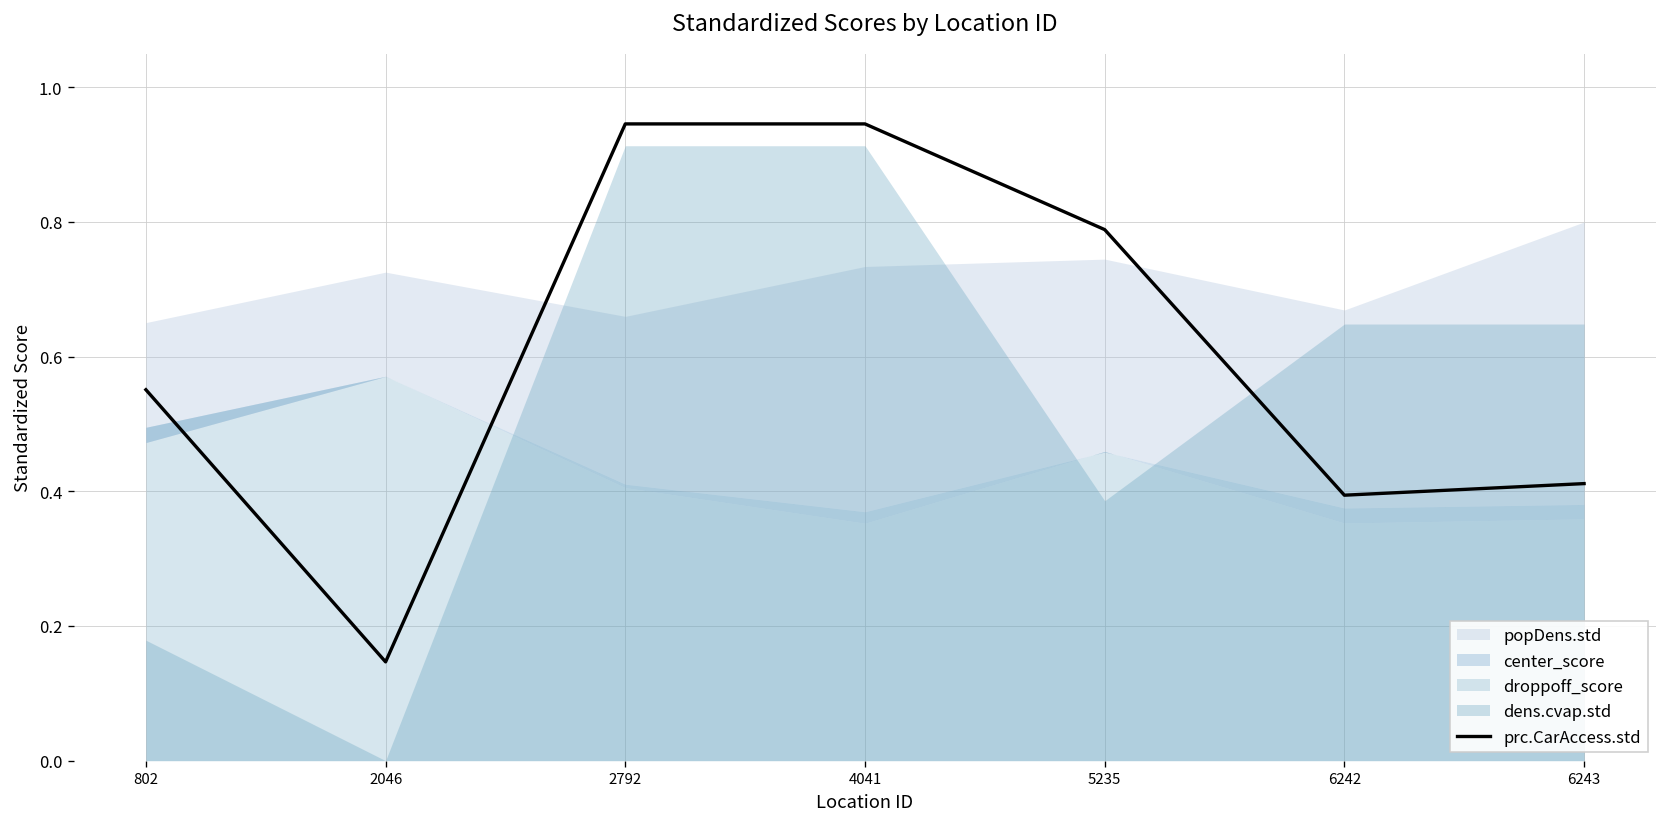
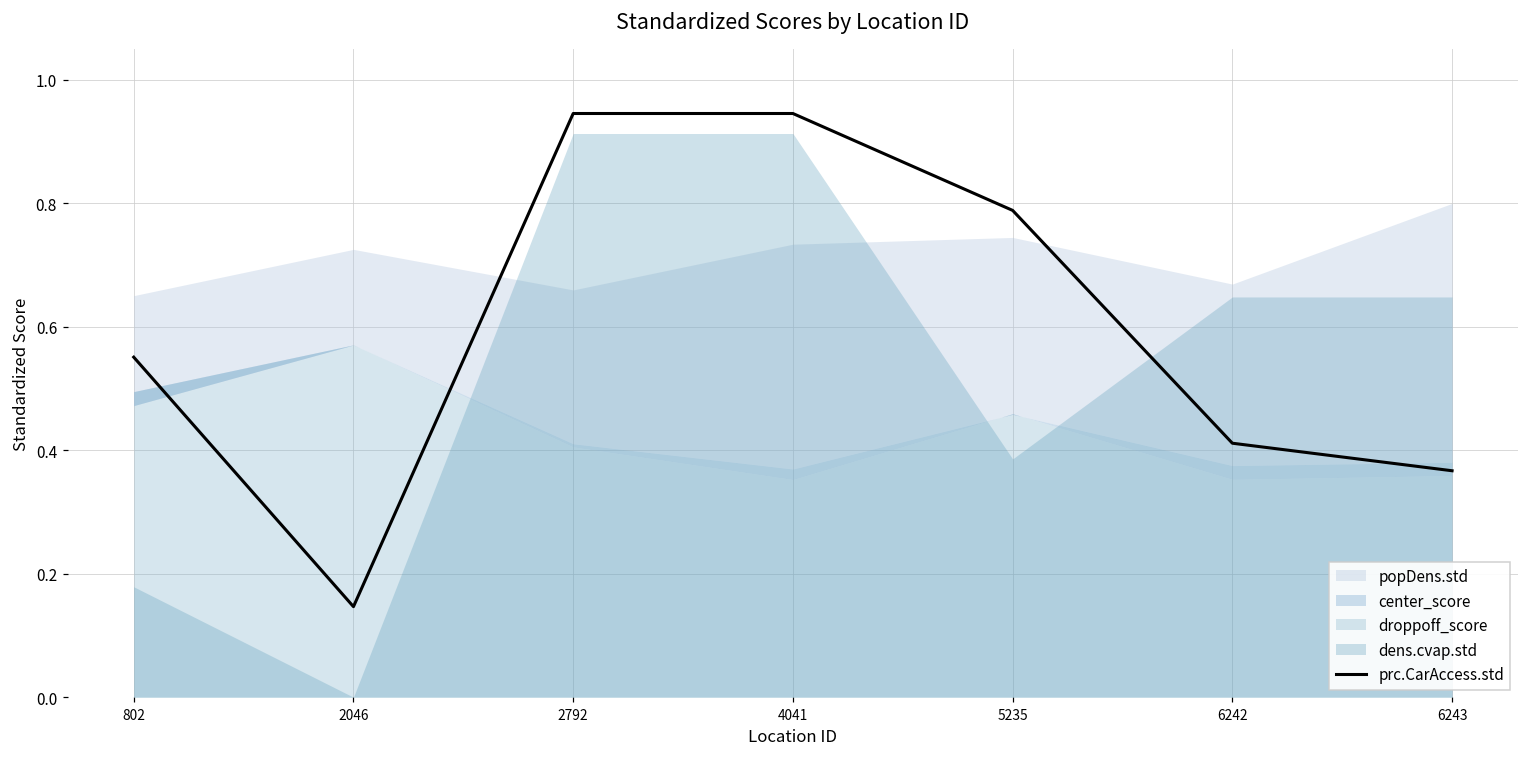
  {
    "prc.CarAccess.std": {
      "802": 0.55,
      "2046": 0.15,
      "2792": 0.95,
      "4041": 0.95,
      "5235": 0.79,
-     "6242": 0.39,
-     "6243": 0.41
+     "6242": 0.41,
+     "6243": 0.37
    }
  }
